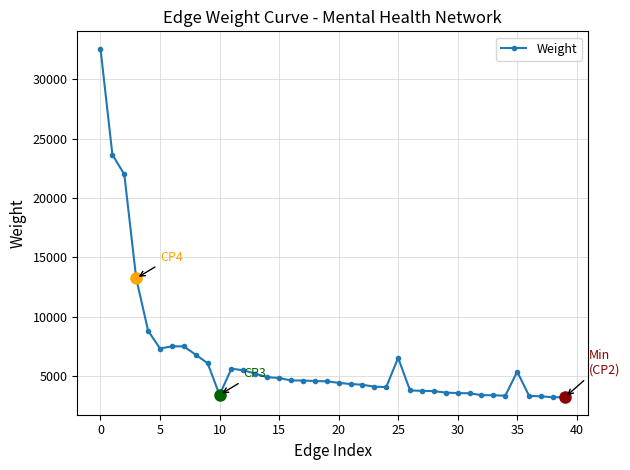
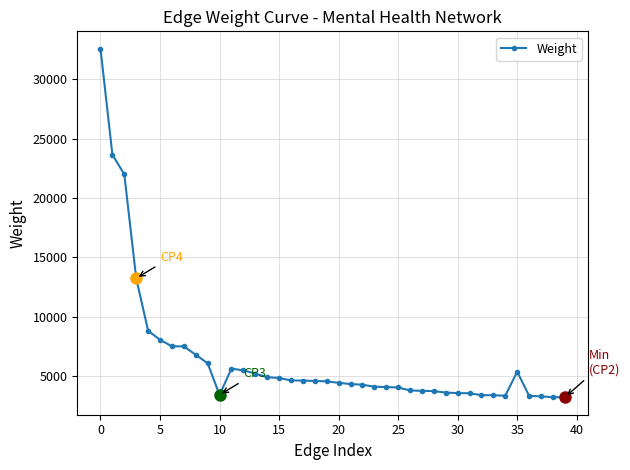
  {
    "Weight": {
      "0": 32600,
-     "5": 7300,
+     "5": 8000,
      "15": 4800,
      "20": 4400,
-     "25": 6500,
+     "25": 4000,
      "30": 3600,
      "35": 5400
    }
  }
